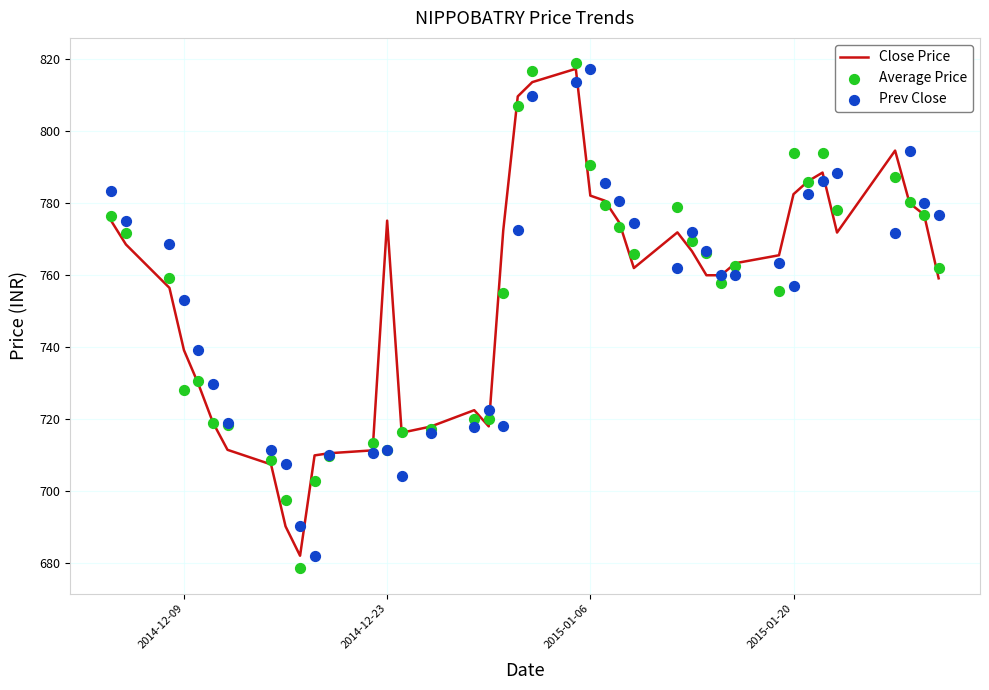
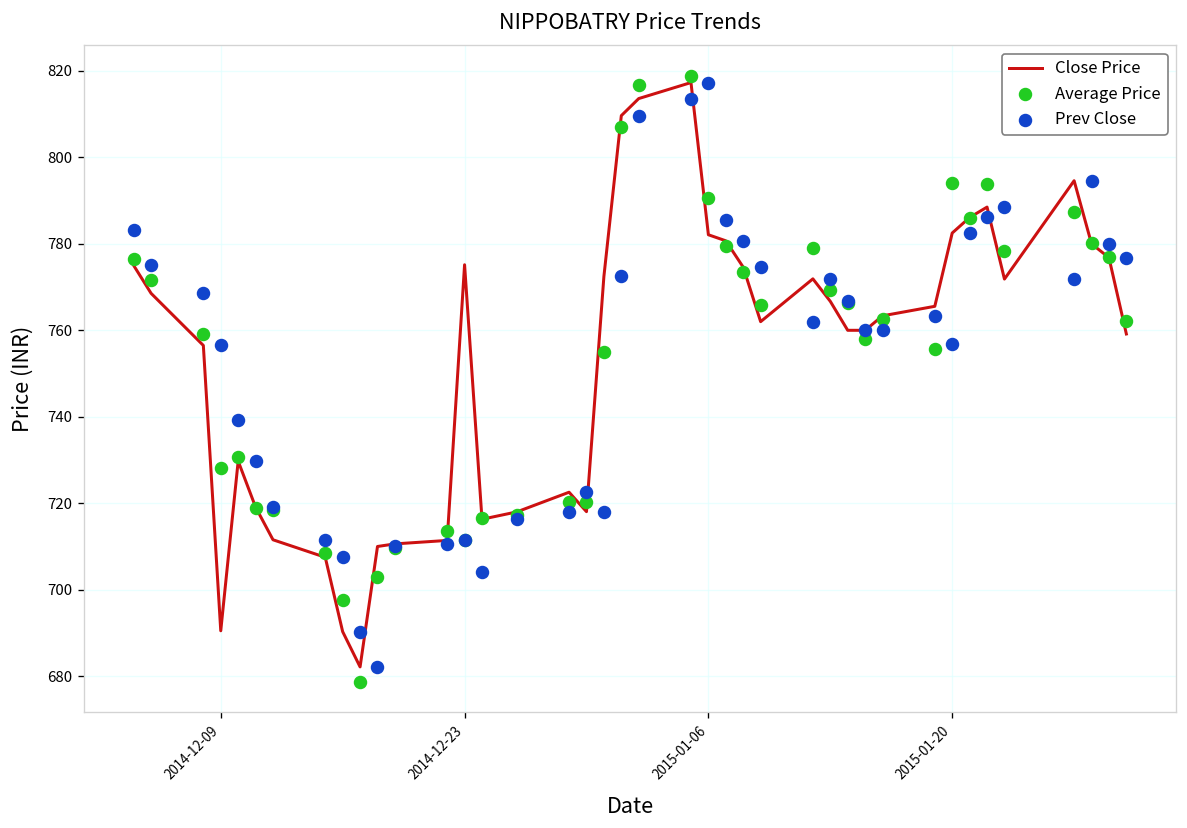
  {
    "Close Price": {
-     "2014-12-09": 739,
+     "2014-12-09": 691,
      "2014-12-23": 775,
      "2015-01-06": 782,
      "2015-01-20": 783
    },
    "Prev Close": {
-     "2014-12-09": 753
+     "2014-12-09": 757
    }
  }
